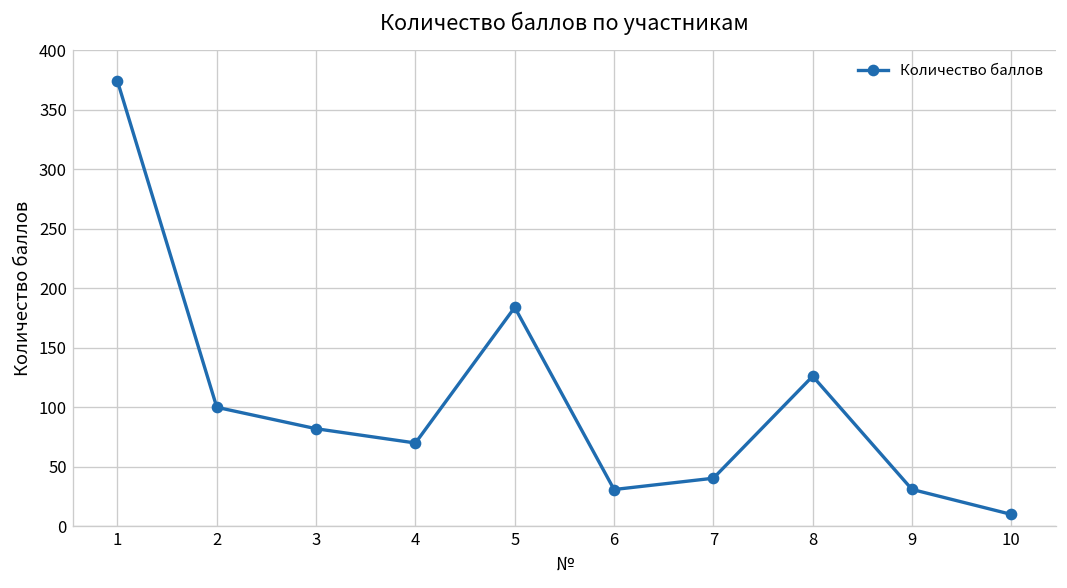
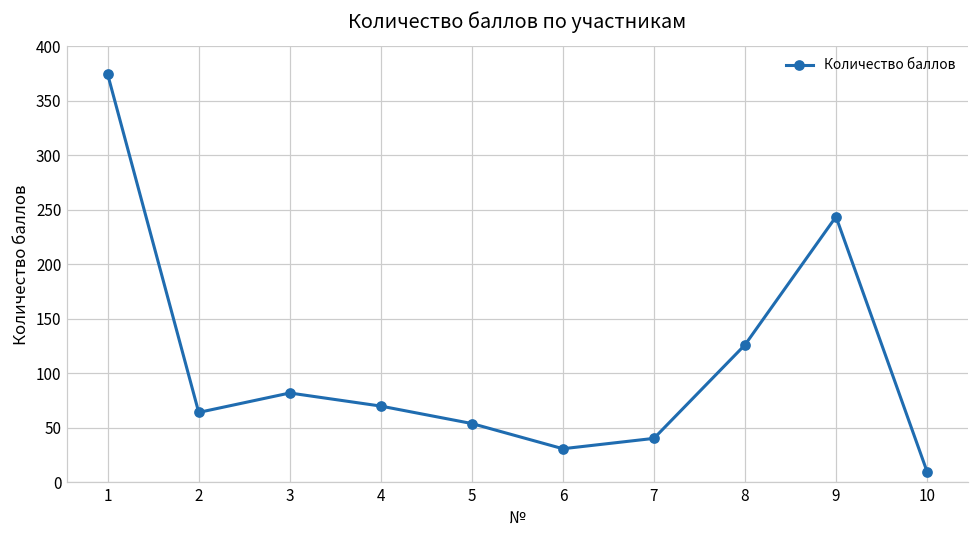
  {
    "1": 370,
-   "2": 100,
+   "2": 60,
    "3": 80,
    "4": 70,
-   "5": 180,
+   "5": 50,
    "6": 30,
    "7": 40,
    "8": 130,
-   "9": 30,
+   "9": 240,
    "10": 10
  }
